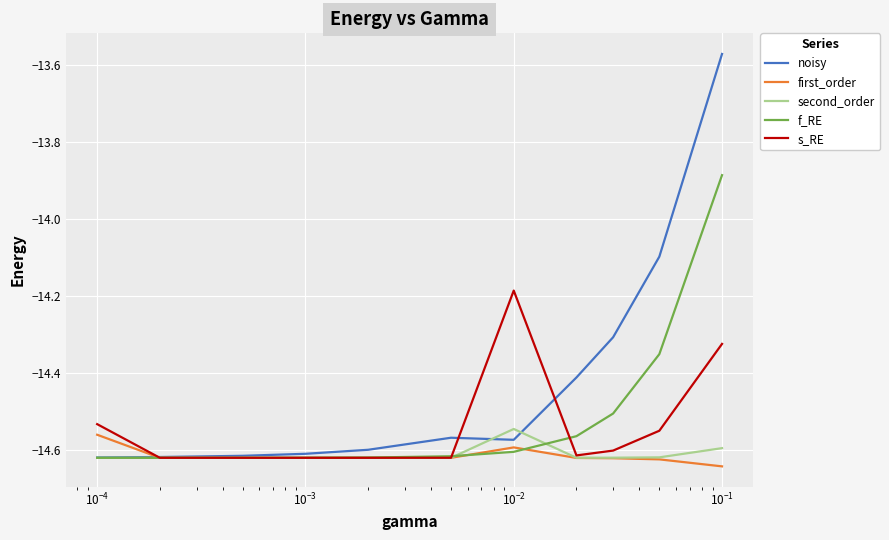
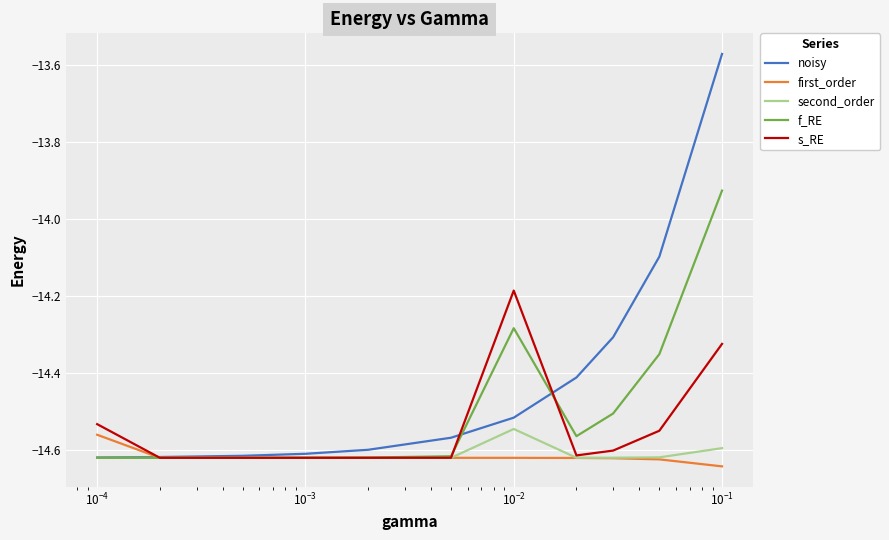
  {
    "noisy": {
      "10^-3": -14.61,
-     "10^-2": -14.57,
+     "10^-2": -14.52,
      "10^-1": -13.57
    },
    "first_order": {
      "10^-4": -14.56,
-     "10^-2": -14.59,
+     "10^-2": -14.62,
      "10^-1": -14.64
    },
    "second_order": {
      "10^-2": -14.55,
      "10^-1": -14.60
    },
    "f_RE": {
-     "10^-2": -14.61,
-     "10^-1": -13.89
+     "10^-2": -14.28,
+     "10^-1": -13.93
    },
    "s_RE": {
      "10^-4": -14.53,
      "10^-2": -14.19,
      "10^-1": -14.32
    }
  }
